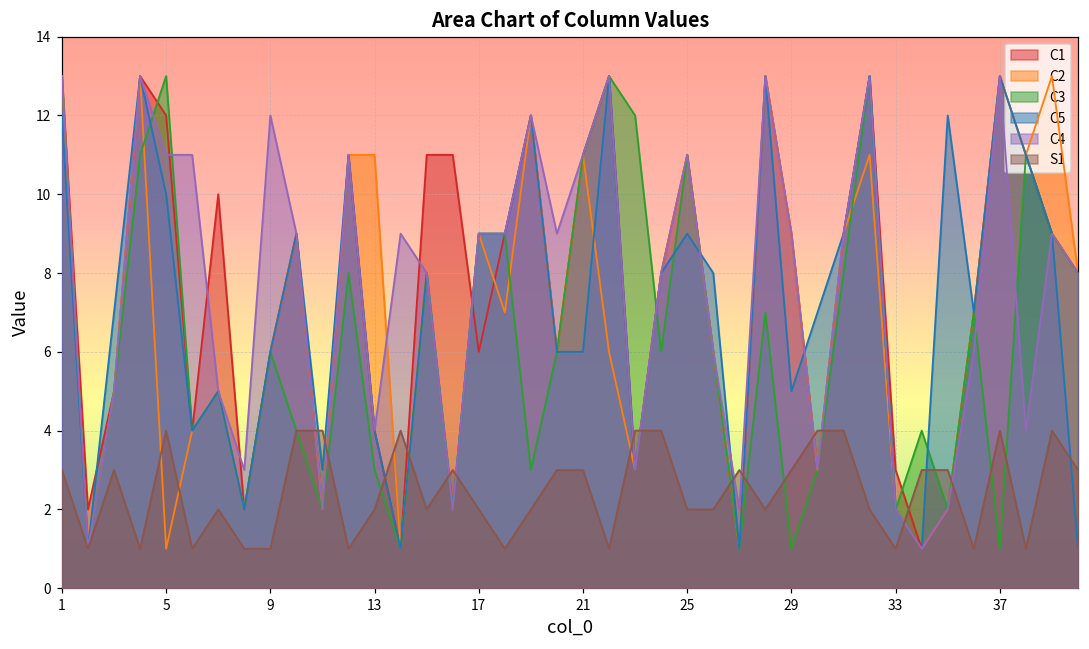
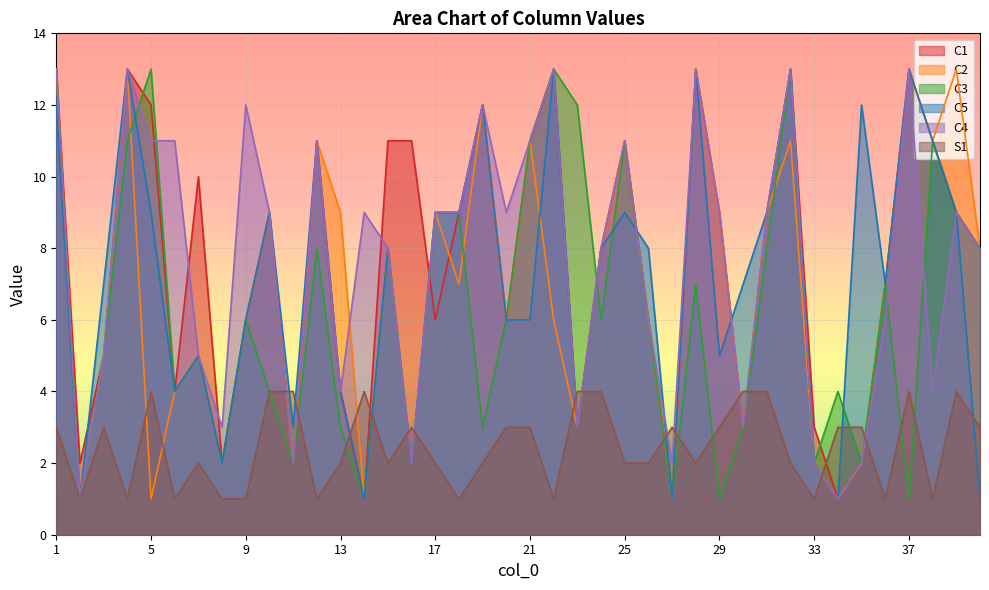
  {
    "C1": {
      "5": 12,
      "17": 6,
      "33": 3
    },
    "C2": {
      "5": 1,
-     "13": 11
+     "13": 9
    },
    "C3": {
      "5": 13,
      "13": 3,
      "29": 1,
      "37": 1
    },
    "C5": {
      "1": 12,
-     "5": 10,
+     "5": 9,
      "21": 6,
      "25": 9,
      "29": 5
    },
    "C4": {
      "5": 11,
      "9": 12
    },
    "S1": {
      "1": 3,
      "5": 4,
      "9": 1,
      "13": 2,
      "17": 2,
      "21": 3,
      "25": 2,
      "29": 3,
      "33": 1,
      "37": 4
    }
  }
